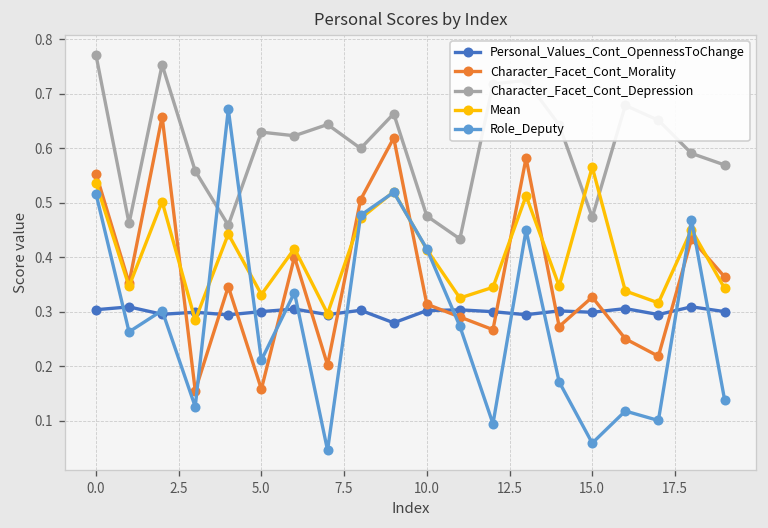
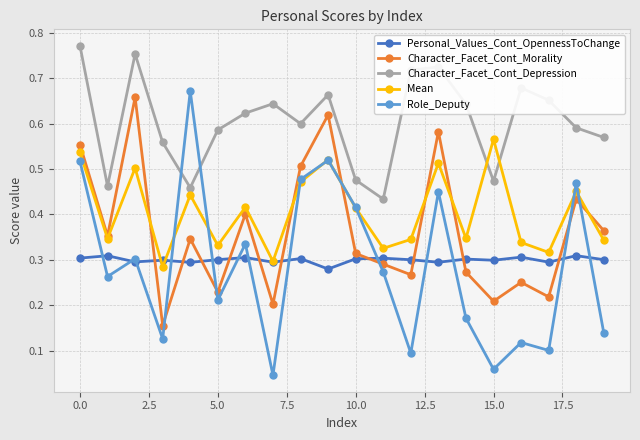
  {
    "Character_Facet_Cont_Morality": {
      "0.0": 0.55,
-     "5.0": 0.16,
+     "5.0": 0.23,
      "10.0": 0.31,
-     "15.0": 0.33
+     "15.0": 0.21
    },
    "Character_Facet_Cont_Depression": {
      "0.0": 0.77,
-     "5.0": 0.63,
+     "5.0": 0.59,
      "10.0": 0.48,
      "15.0": 0.47
    },
    "Mean": {
      "0.0": 0.54,
      "5.0": 0.33,
      "15.0": 0.57
    }
  }
